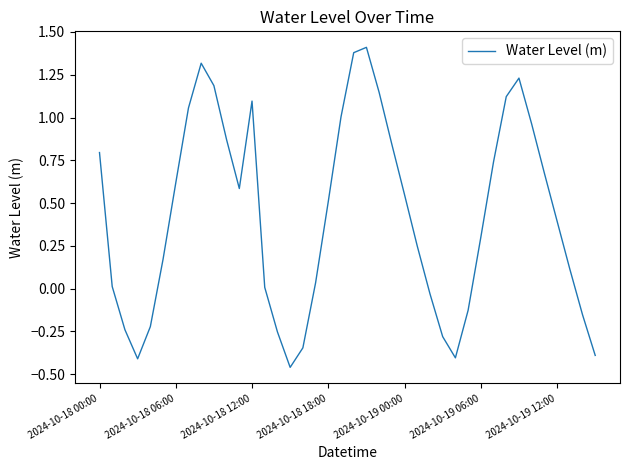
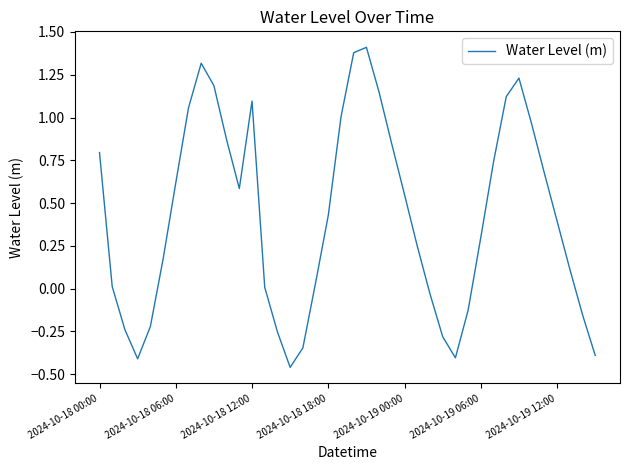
  {
    "2024-10-18 00:00": 0.80,
    "2024-10-18 06:00": 0.62,
    "2024-10-18 12:00": 1.10,
-   "2024-10-18 18:00": 0.51,
+   "2024-10-18 18:00": 0.43,
    "2024-10-19 00:00": 0.55,
    "2024-10-19 06:00": 0.30,
    "2024-10-19 12:00": 0.39
  }
